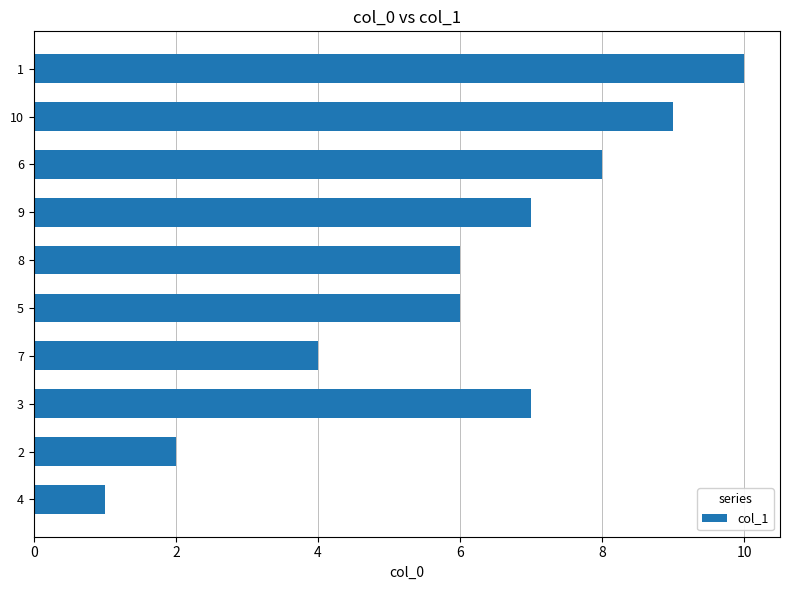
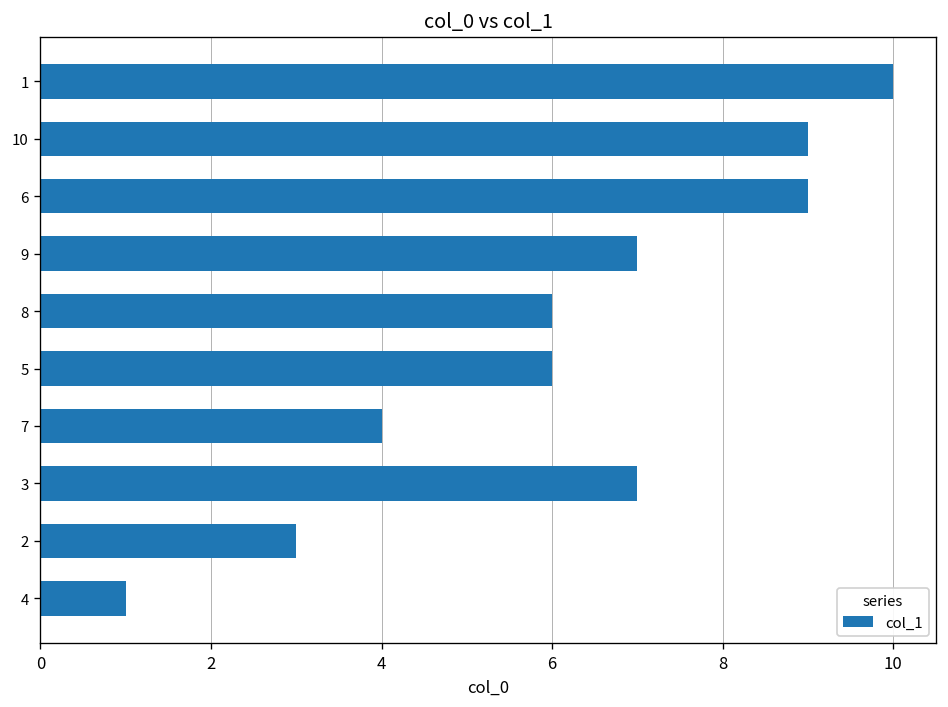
  {
    "1": 10,
    "10": 9,
-   "6": 8,
+   "6": 9,
    "9": 7,
    "8": 6,
    "5": 6,
    "7": 4,
    "3": 7,
-   "2": 2,
+   "2": 3,
    "4": 1
  }
